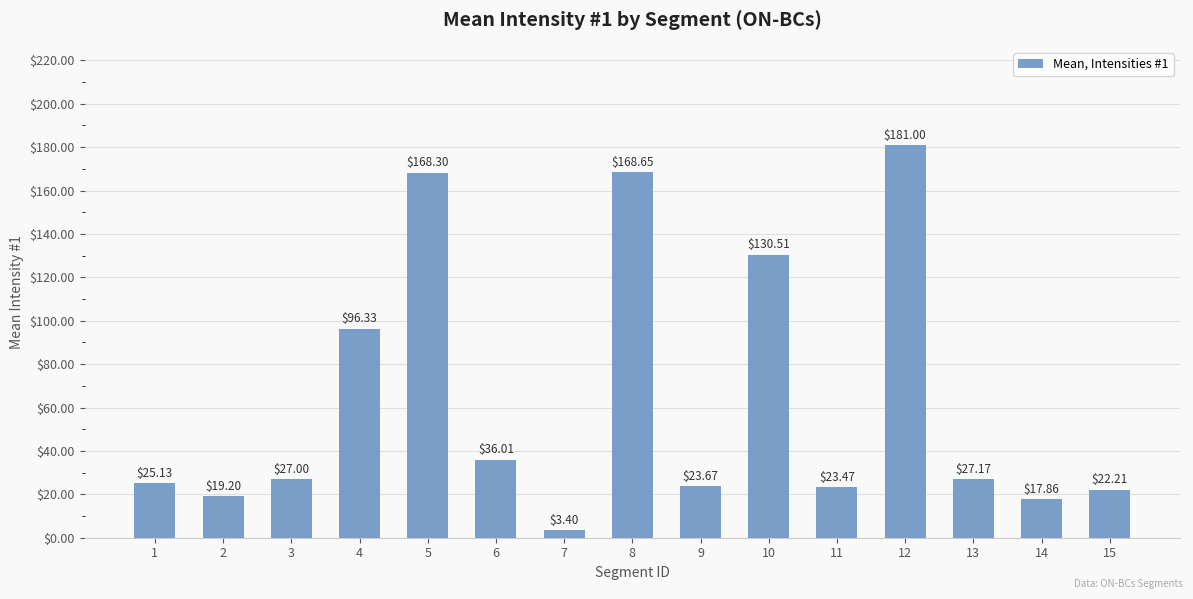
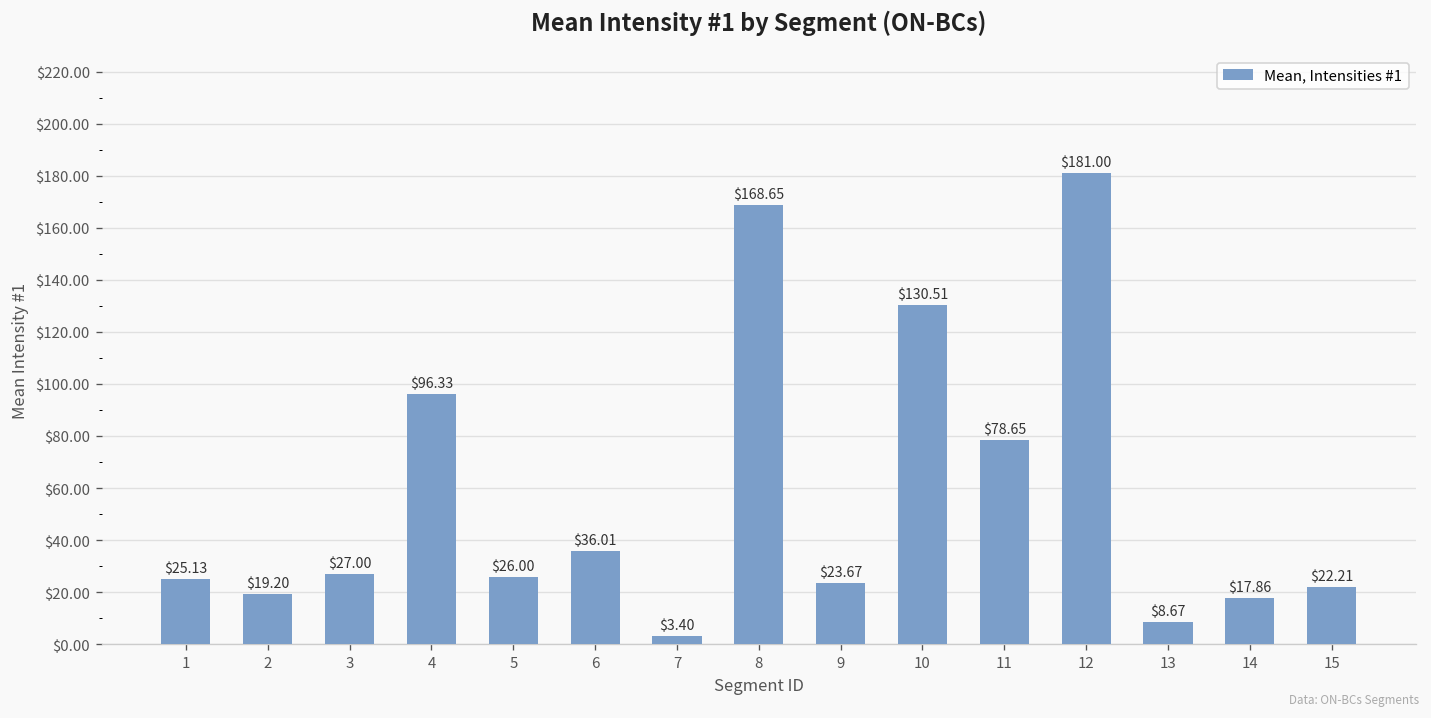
  {
    "1": "$25.13",
    "2": "$19.20",
    "3": "$27.00",
    "4": "$96.33",
-   "5": "$168.30",
+   "5": "$26.00",
    "6": "$36.01",
    "7": "$3.40",
    "8": "$168.65",
    "9": "$23.67",
    "10": "$130.51",
-   "11": "$23.47",
+   "11": "$78.65",
    "12": "$181.00",
-   "13": "$27.17",
+   "13": "$8.67",
    "14": "$17.86",
    "15": "$22.21"
  }
